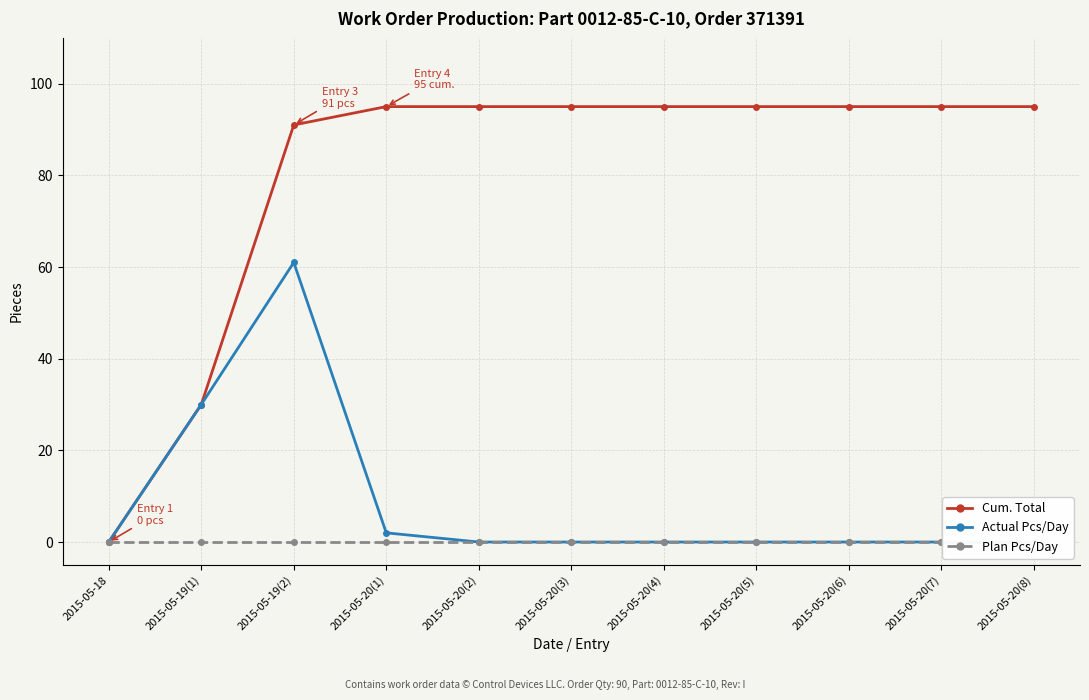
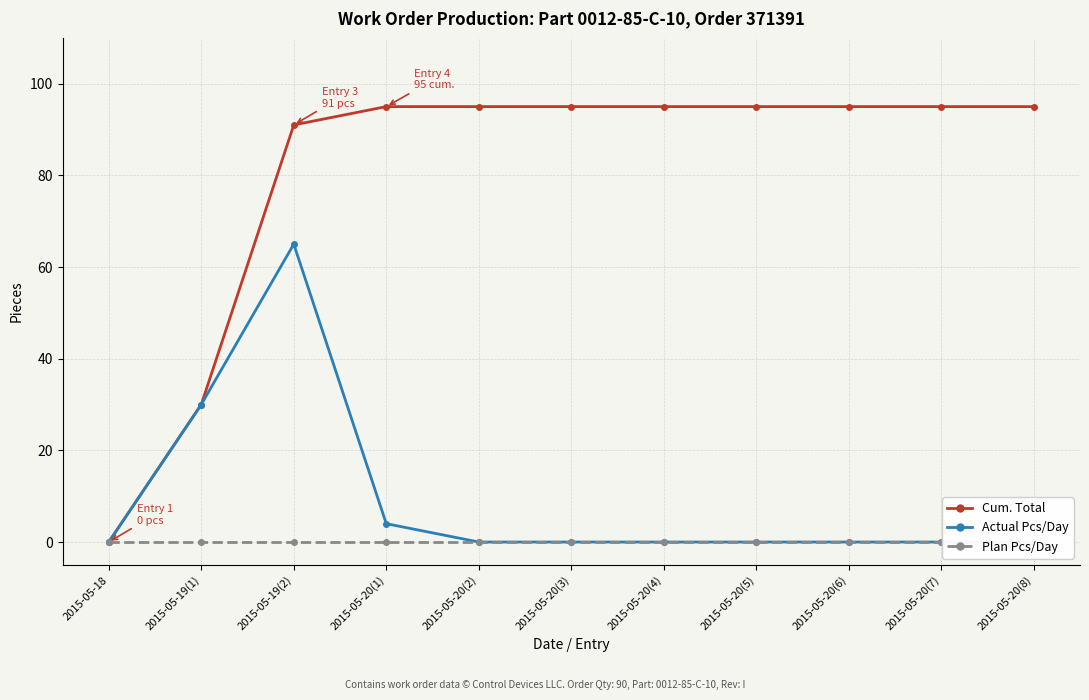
  {
    "Cum. Total": {
      "2015-05-19(2)": 91,
      "2015-05-20(1)": 95
    },
    "Actual Pcs/Day": {
-     "2015-05-19(2)": 61,
-     "2015-05-20(1)": 2
+     "2015-05-19(2)": 65,
+     "2015-05-20(1)": 4
    },
    "Plan Pcs/Day": {
      "2015-05-19(1)": 0,
      "2015-05-19(2)": 0,
      "2015-05-20(1)": 0
    }
  }
